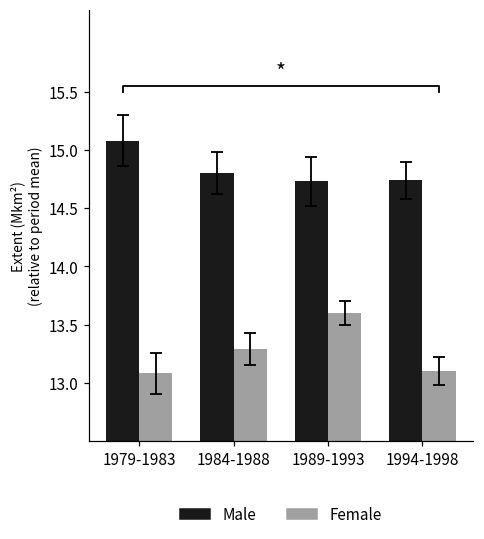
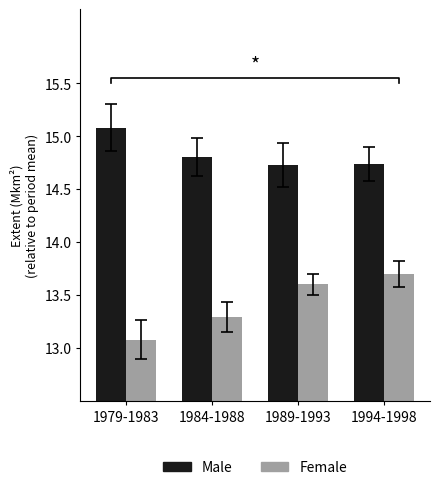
  {
    "Female": {
      "1979-1983": 13.1,
      "1984-1988": 13.3,
      "1989-1993": 13.6,
-     "1994-1998": 13.1
+     "1994-1998": 13.7
    }
  }
